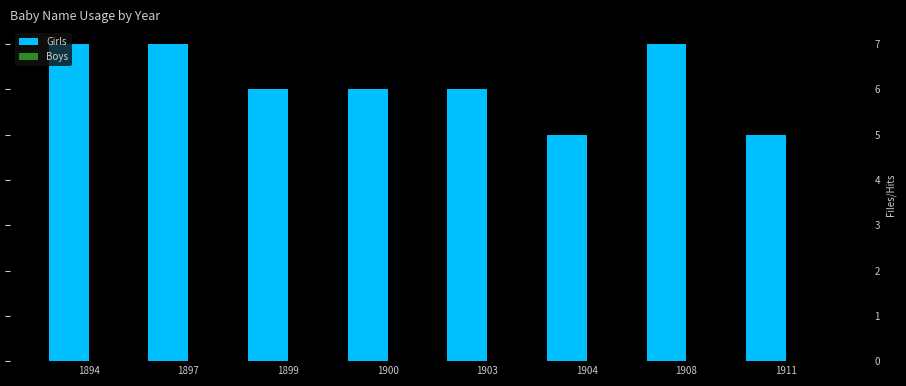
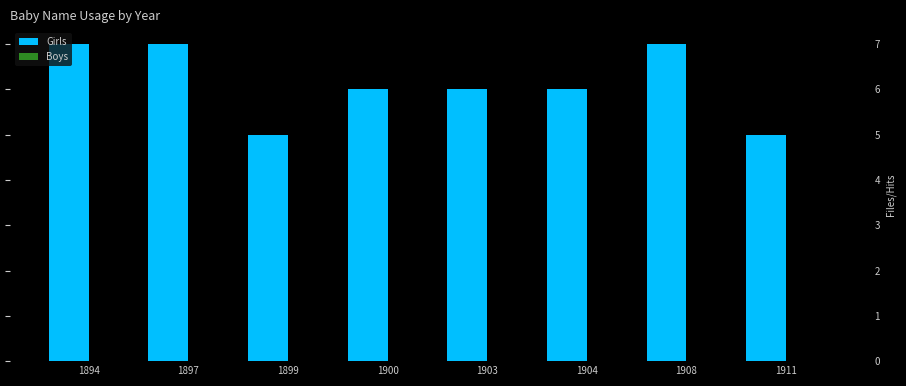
  {
    "Girls": {
      "1897": 7,
-     "1899": 6,
+     "1899": 5,
      "1900": 6,
      "1903": 6,
-     "1904": 5,
+     "1904": 6,
      "1908": 7,
      "1911": 5
    },
    "Boys": {
      "1894": 0,
      "1897": 0,
      "1899": 0,
      "1900": 0,
      "1903": 0,
      "1904": 0,
      "1908": 0,
      "1911": 0
    }
  }
